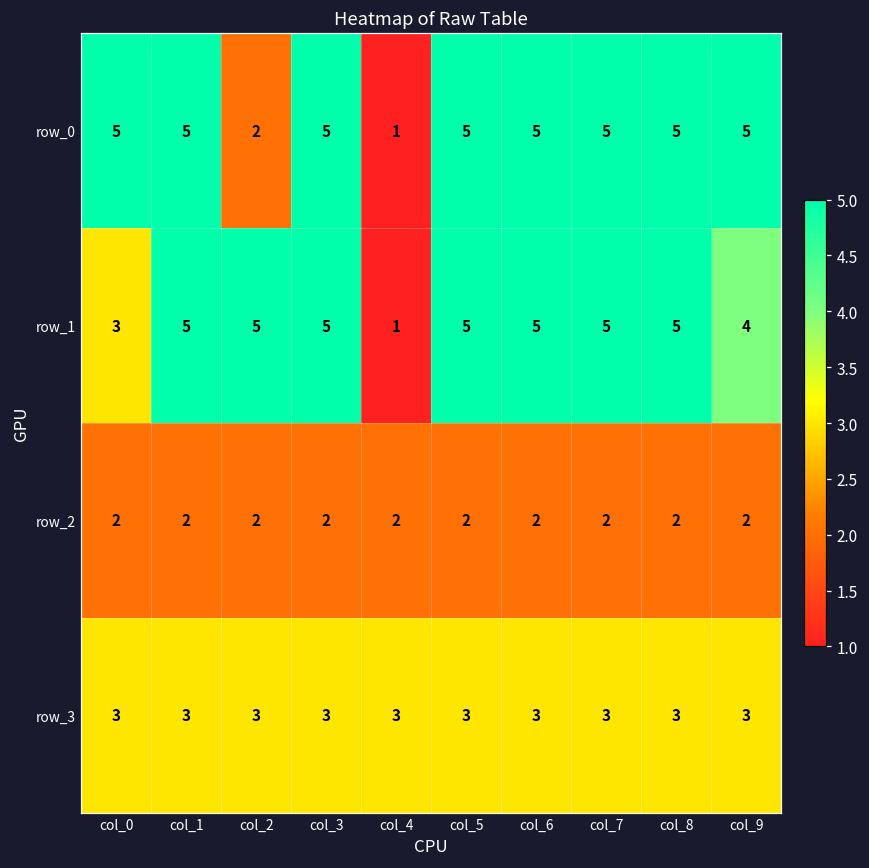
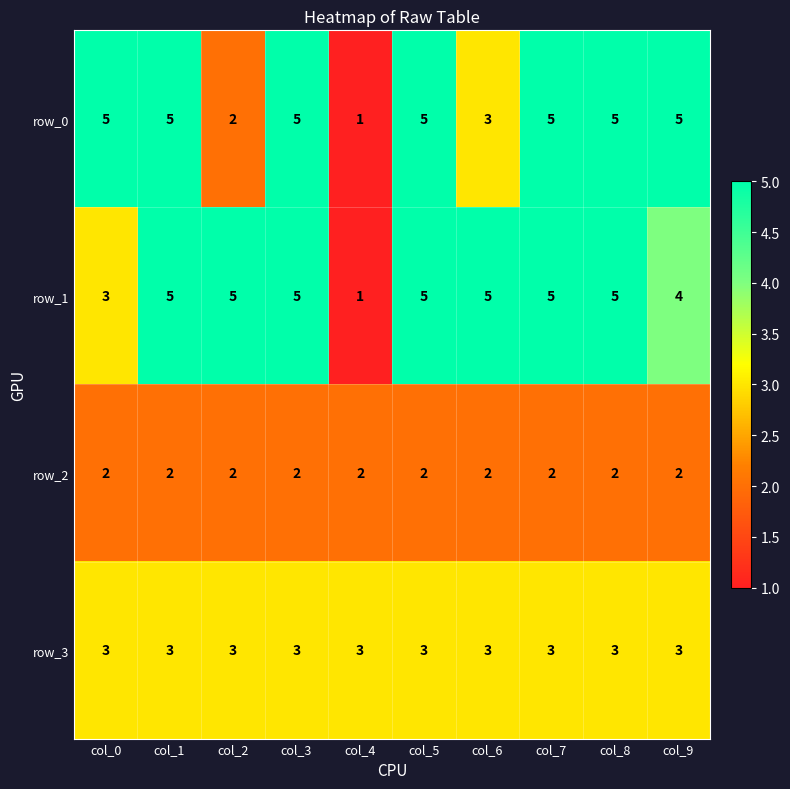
  {
    "row_0": {
      "col_0": 5,
      "col_1": 5,
      "col_2": 2,
      "col_3": 5,
      "col_4": 1,
      "col_5": 5,
-     "col_6": 5,
+     "col_6": 3,
      "col_7": 5,
      "col_8": 5,
      "col_9": 5
    },
    "row_1": {
      "col_0": 3,
      "col_1": 5,
      "col_2": 5,
      "col_3": 5,
      "col_4": 1,
      "col_5": 5,
      "col_6": 5,
      "col_7": 5,
      "col_8": 5,
      "col_9": 4
    },
    "row_2": {
      "col_0": 2,
      "col_1": 2,
      "col_2": 2,
      "col_3": 2,
      "col_4": 2,
      "col_5": 2,
      "col_6": 2,
      "col_7": 2,
      "col_8": 2,
      "col_9": 2
    },
    "row_3": {
      "col_0": 3,
      "col_1": 3,
      "col_2": 3,
      "col_3": 3,
      "col_4": 3,
      "col_5": 3,
      "col_6": 3,
      "col_7": 3,
      "col_8": 3,
      "col_9": 3
    }
  }
